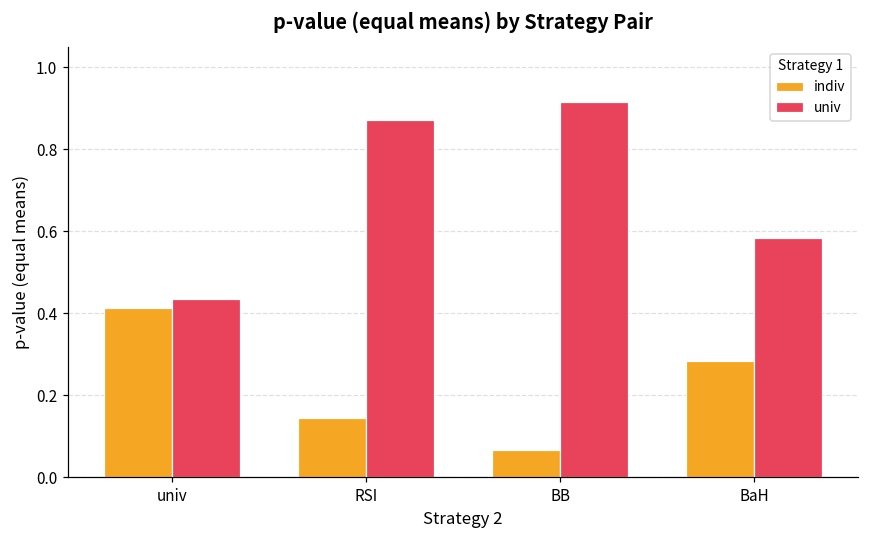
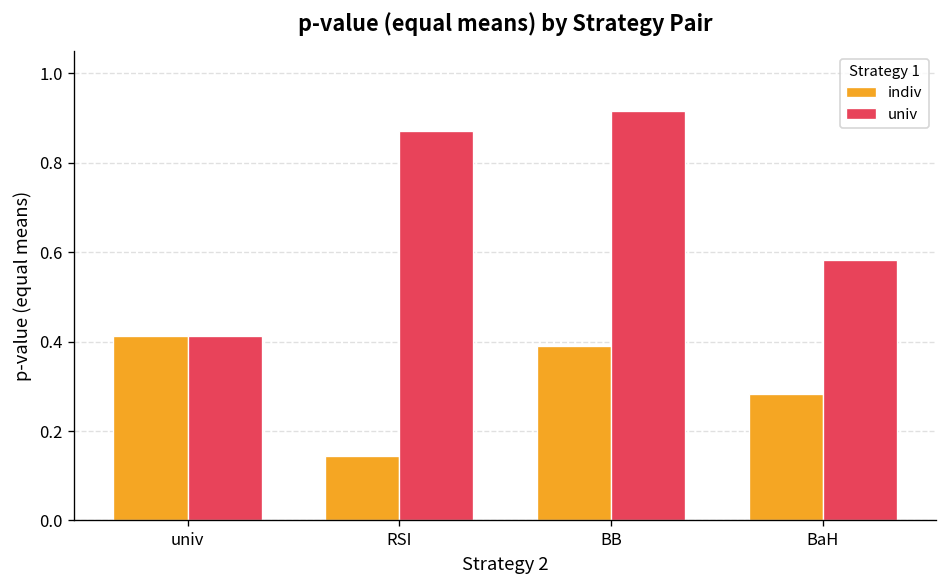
  {
    "indiv": {
      "univ": 0.41,
      "RSI": 0.15,
-     "BB": 0.07,
+     "BB": 0.39,
      "BaH": 0.28
    },
    "univ": {
-     "univ": 0.44,
+     "univ": 0.41,
      "RSI": 0.87,
      "BB": 0.92,
      "BaH": 0.58
    }
  }
